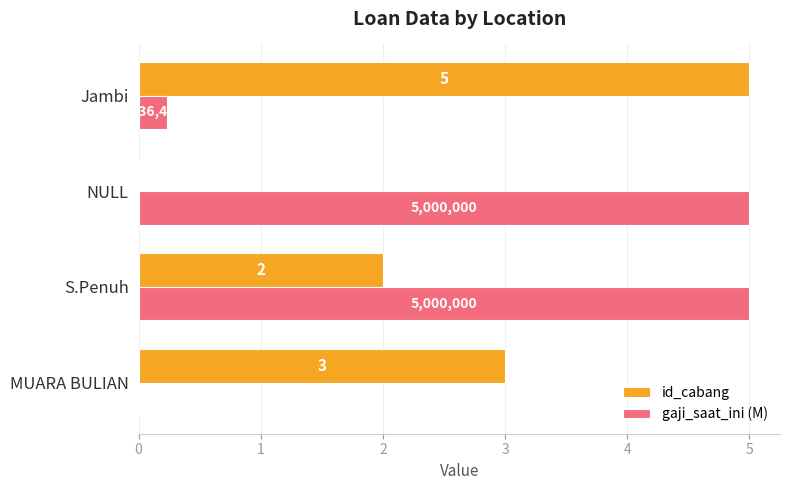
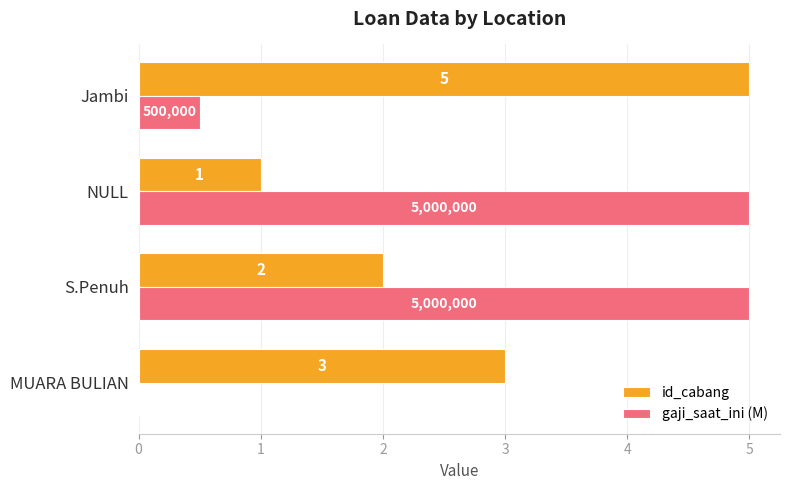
  {
    "id_cabang": {
-     "NULL": 0
+     "NULL": 1
    },
    "gaji_saat_ini (M)": {
-     "Jambi": 0.24,
+     "Jambi": 0.50,
      "MUARA BULIAN": 0.00
    }
  }
